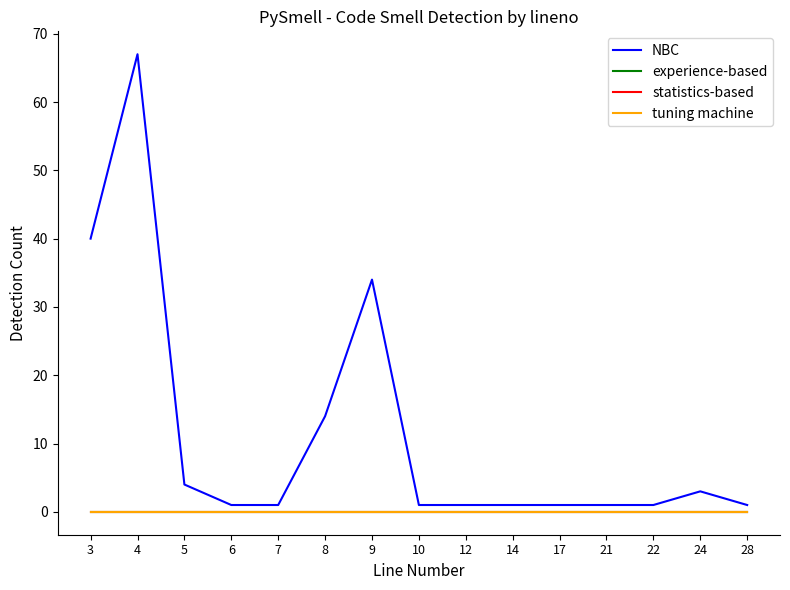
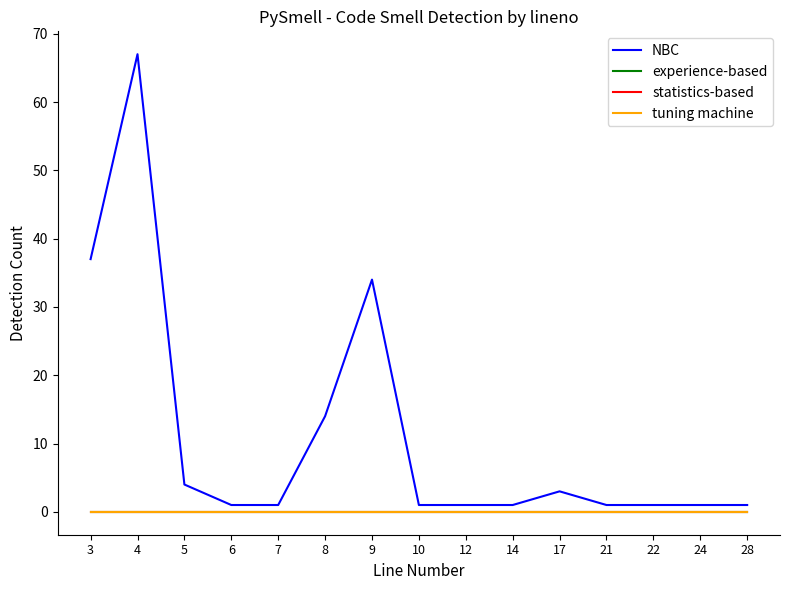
  {
    "NBC": {
-     "3": 40,
+     "3": 37,
      "4": 67,
      "5": 4,
      "6": 1,
      "7": 1,
      "8": 14,
      "9": 34,
      "10": 1,
      "12": 1,
      "14": 1,
-     "17": 1,
+     "17": 3,
      "21": 1,
      "22": 1,
-     "24": 3,
+     "24": 1,
      "28": 1
    },
    "tuning machine": {
      "3": 0,
      "4": 0,
      "5": 0,
      "6": 0,
      "7": 0,
      "8": 0,
      "9": 0,
      "10": 0,
      "12": 0,
      "14": 0,
      "17": 0,
      "21": 0,
      "22": 0,
      "24": 0,
      "28": 0
    }
  }
